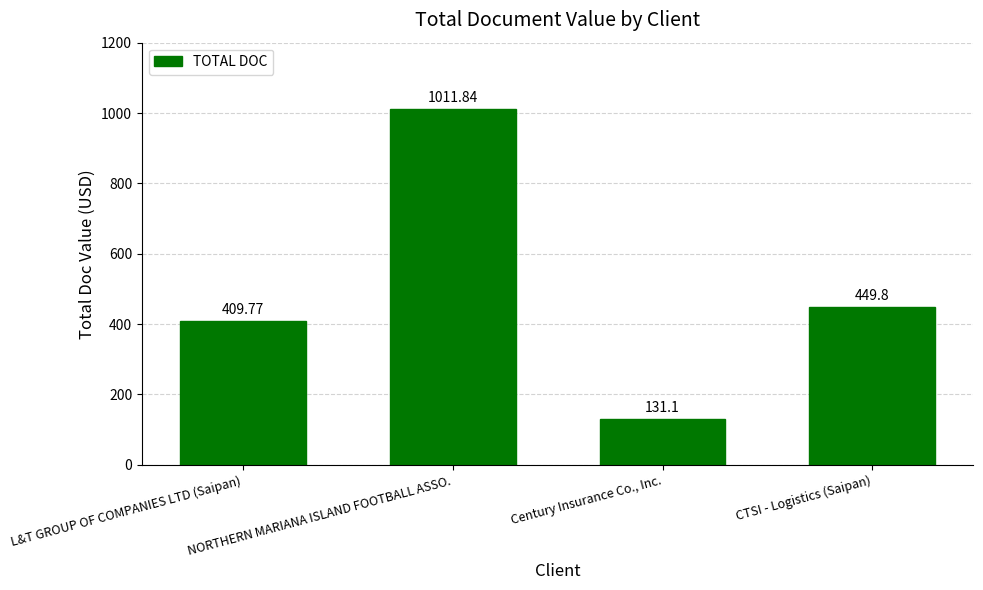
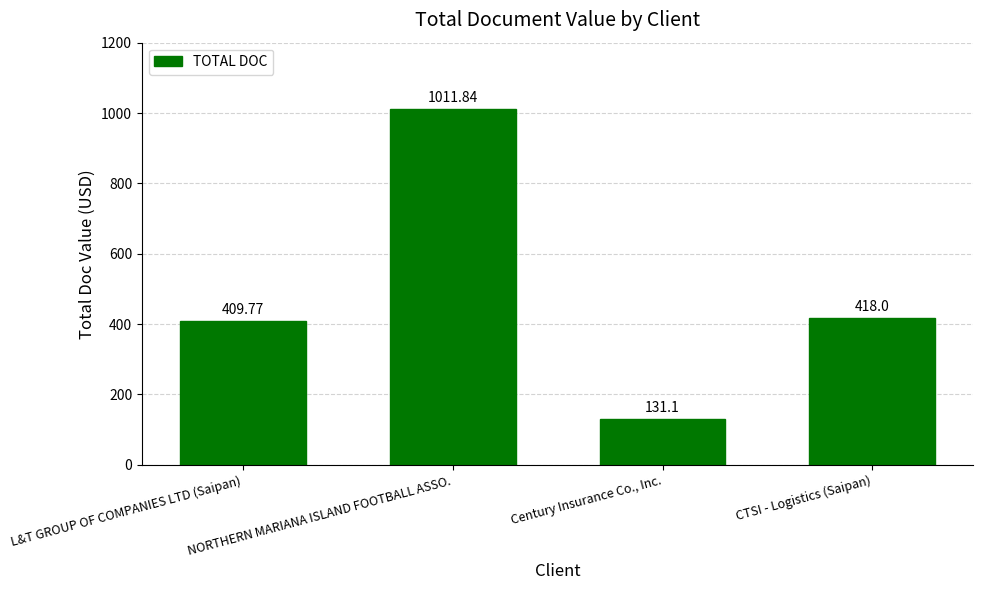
  {
    "L&T GROUP OF COMPANIES LTD (Saipan)": 409.77,
    "NORTHERN MARIANA ISLAND FOOTBALL ASSO.": 1011.84,
    "Century Insurance Co., Inc.": 131.1,
-   "CTSI - Logistics (Saipan)": 449.8
+   "CTSI - Logistics (Saipan)": 418.0
  }
